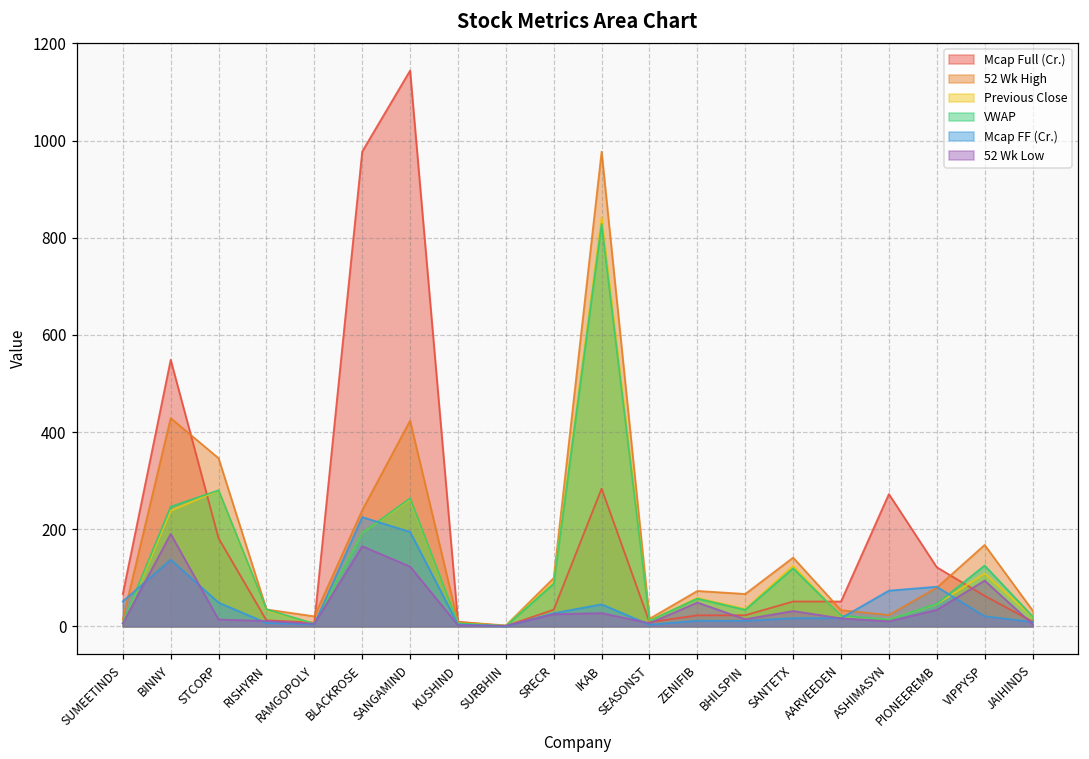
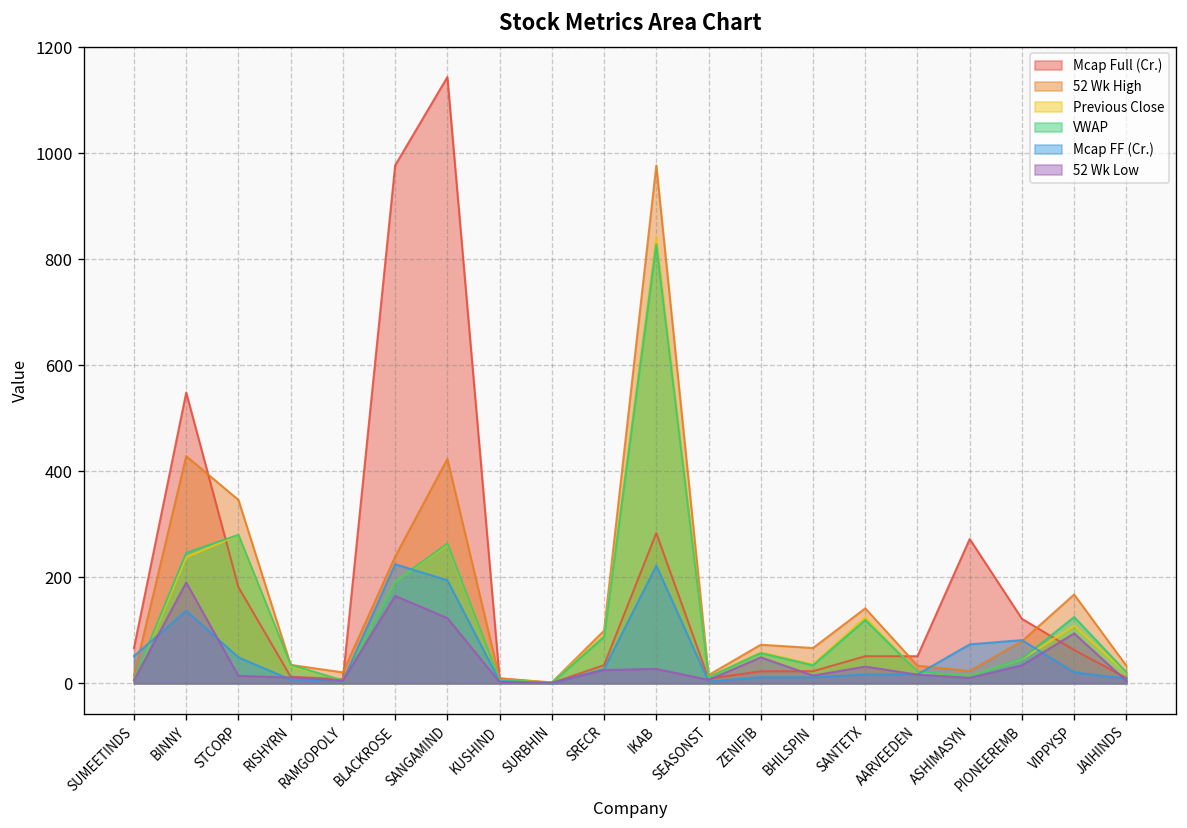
  {
    "VWAP": {
      "BINNY": 250,
      "IKAB": 830,
      "VIPPYSP": 130
    },
    "Mcap FF (Cr.)": {
      "SUMEETINDS": 50,
      "BINNY": 140,
      "STCORP": 50,
      "BLACKROSE": 220,
      "SANGAMIND": 190,
-     "IKAB": 50,
+     "IKAB": 220,
      "ZENIFIB": 10,
      "SANTETX": 20,
      "ASHIMASYN": 70,
      "VIPPYSP": 20
    },
    "52 Wk Low": {
      "BINNY": 190,
      "STCORP": 10,
      "BLACKROSE": 170,
      "SANGAMIND": 120,
      "IKAB": 30,
      "ZENIFIB": 50,
      "SANTETX": 30,
      "PIONEEREMB": 30,
      "VIPPYSP": 90
    }
  }
